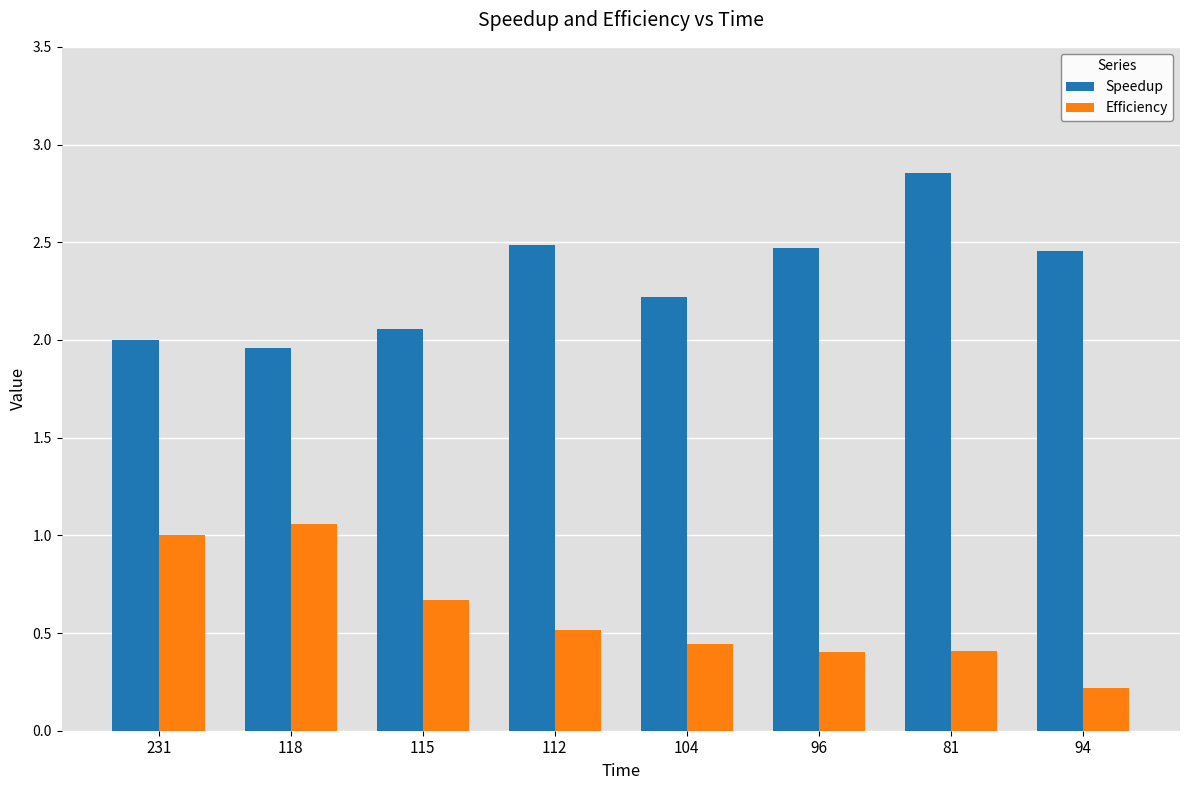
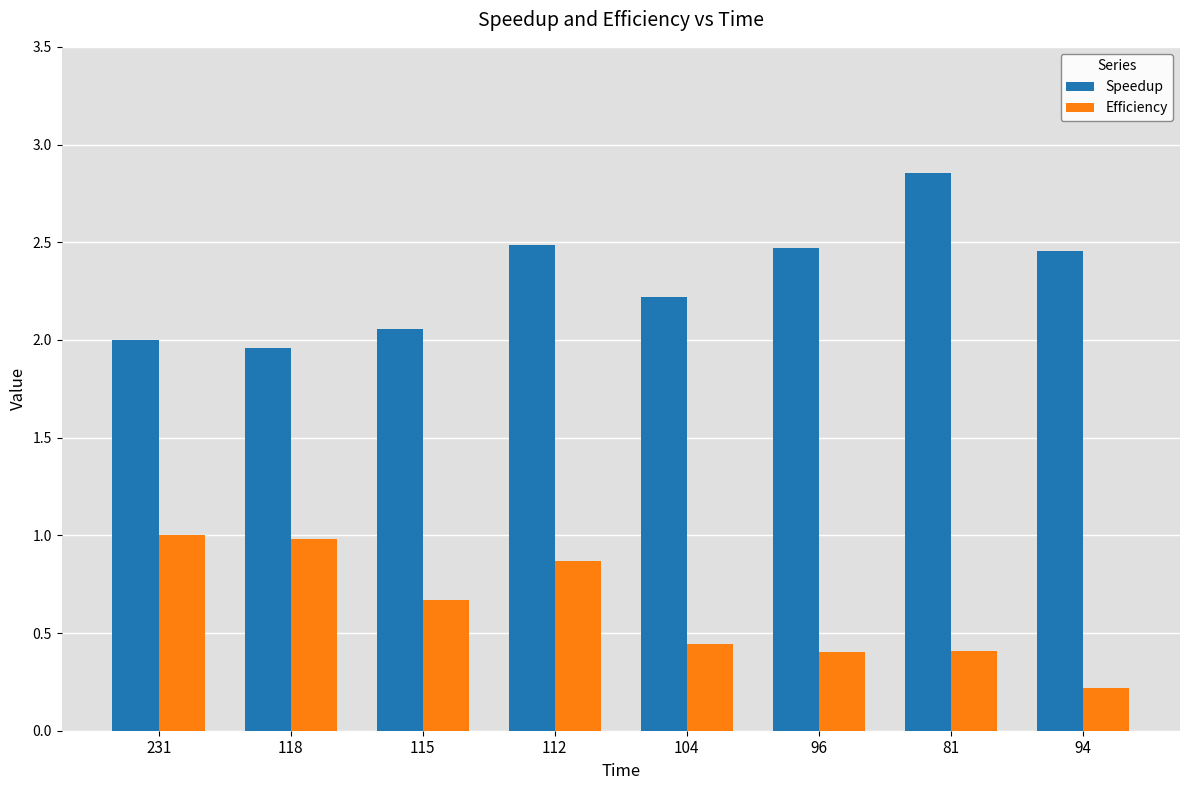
  {
    "Speedup": {
      "231": 2.00,
      "118": 1.96,
      "115": 2.06,
      "112": 2.48,
      "104": 2.22,
      "96": 2.47,
      "81": 2.85,
      "94": 2.46
    },
    "Efficiency": {
      "231": 1.00,
-     "118": 1.06,
+     "118": 0.98,
      "115": 0.67,
-     "112": 0.52,
+     "112": 0.87,
      "104": 0.44,
      "96": 0.40,
      "81": 0.41,
      "94": 0.22
    }
  }
